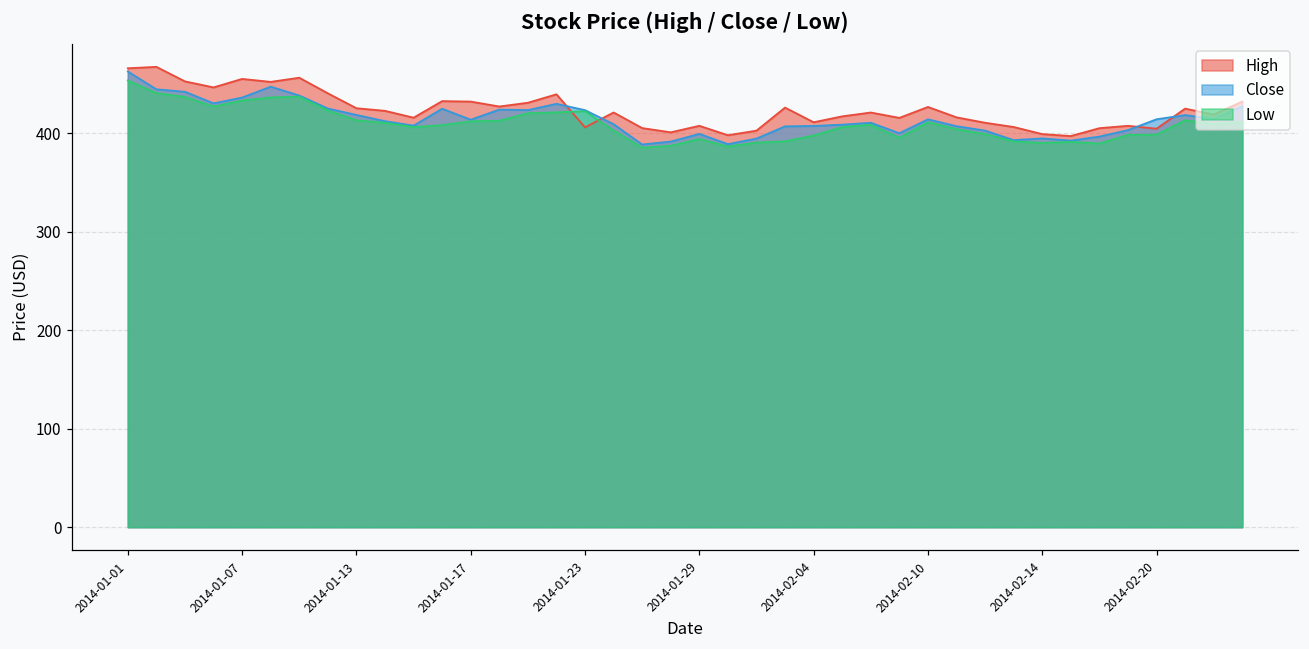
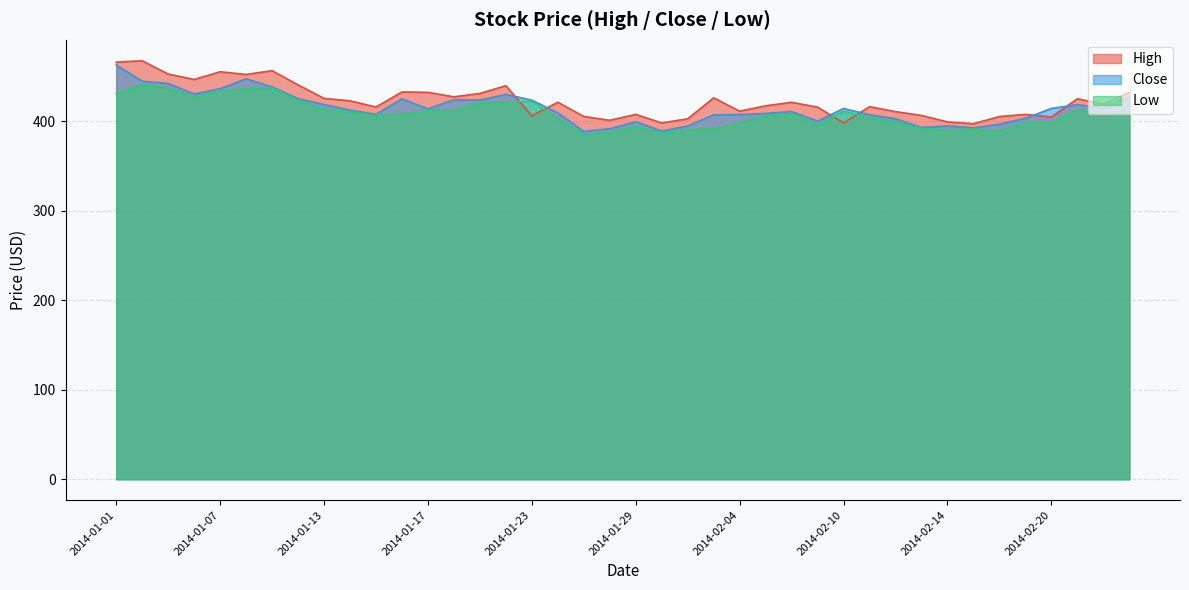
  {
    "High": {
      "2014-01-01": 470,
      "2014-01-07": 460,
      "2014-01-13": 430,
      "2014-01-17": 430,
      "2014-01-23": 410,
      "2014-01-29": 410,
      "2014-02-04": 410,
-     "2014-02-10": 430,
+     "2014-02-10": 400,
      "2014-02-14": 400,
      "2014-02-20": 400
    },
    "Close": {
      "2014-01-01": 460,
      "2014-01-07": 440,
      "2014-01-13": 420,
      "2014-01-29": 400,
      "2014-02-04": 410,
      "2014-02-10": 410,
      "2014-02-14": 390,
      "2014-02-20": 410
    },
    "Low": {
-     "2014-01-01": 450,
+     "2014-01-01": 430,
      "2014-01-07": 430,
      "2014-01-13": 410,
      "2014-01-29": 390,
      "2014-02-04": 400,
      "2014-02-10": 410,
      "2014-02-14": 390,
      "2014-02-20": 400
    }
  }
